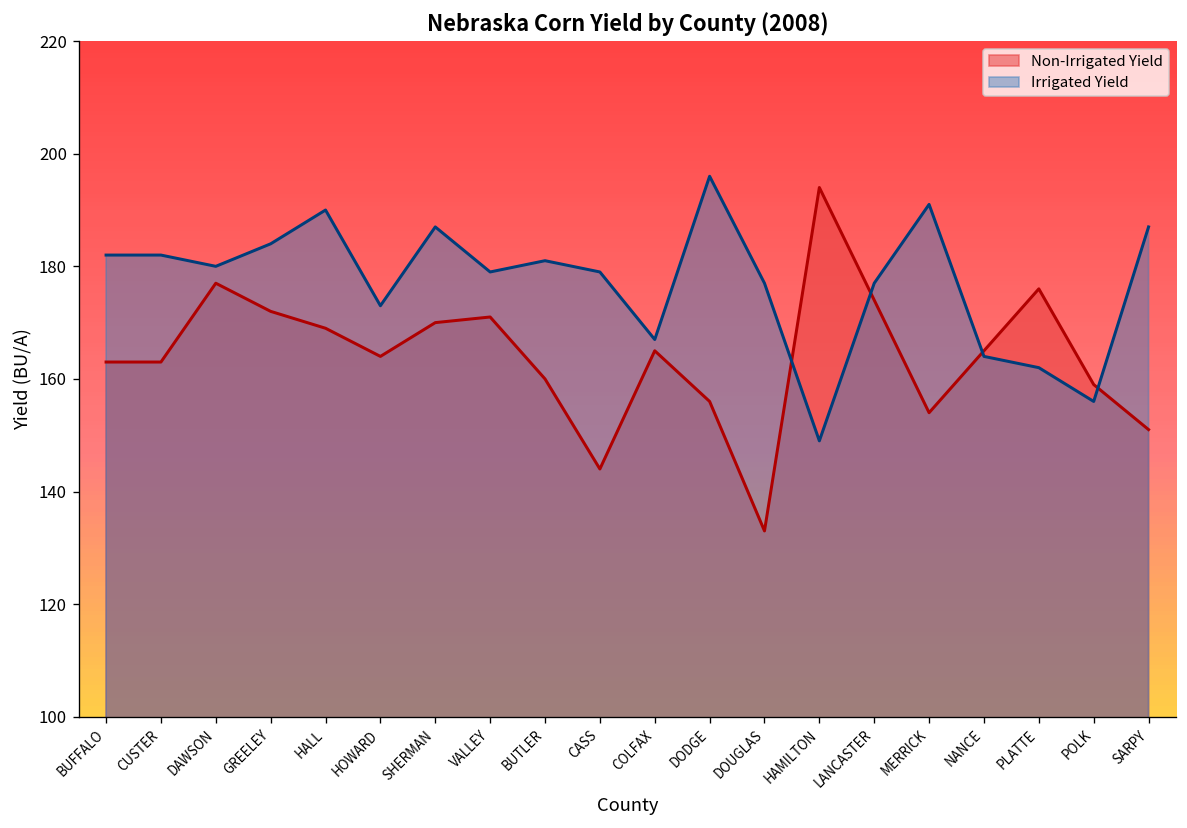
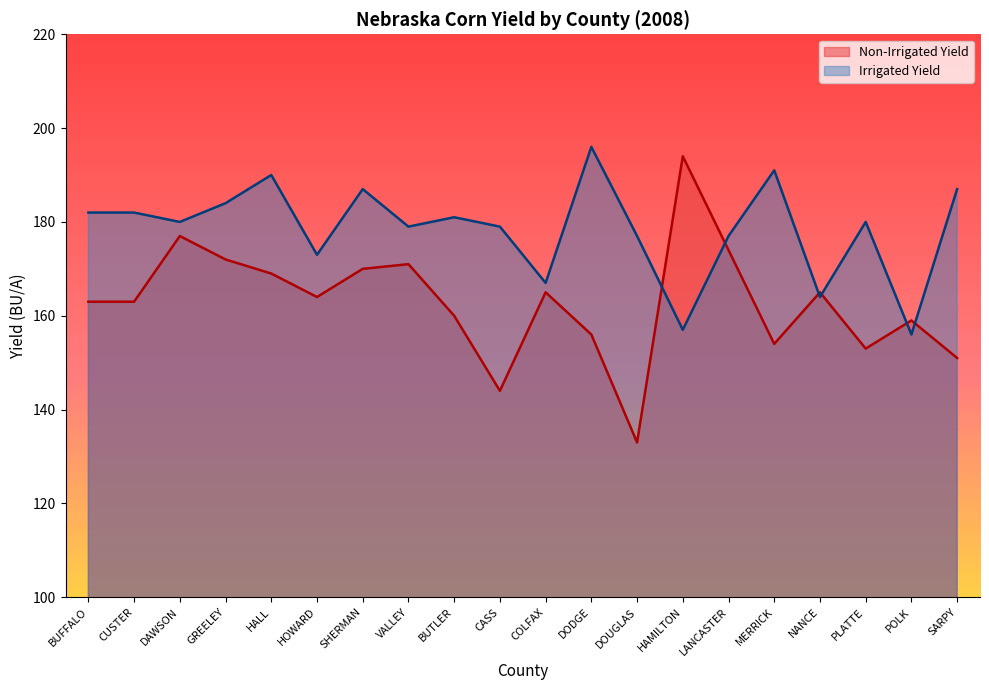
  {
    "Non-Irrigated Yield": {
      "BUFFALO": 163,
      "CUSTER": 163,
      "DAWSON": 177,
      "GREELEY": 172,
      "HALL": 169,
      "HOWARD": 164,
      "SHERMAN": 170,
      "VALLEY": 171,
      "BUTLER": 160,
      "CASS": 144,
      "COLFAX": 165,
      "DODGE": 156,
      "DOUGLAS": 133,
      "HAMILTON": 194,
      "LANCASTER": 174,
      "MERRICK": 154,
      "NANCE": 165,
-     "PLATTE": 176,
+     "PLATTE": 153,
      "POLK": 159,
      "SARPY": 151
    },
    "Irrigated Yield": {
      "BUFFALO": 182,
      "CUSTER": 182,
      "DAWSON": 180,
      "GREELEY": 184,
      "HALL": 190,
      "HOWARD": 173,
      "SHERMAN": 187,
      "VALLEY": 179,
      "BUTLER": 181,
      "CASS": 179,
      "COLFAX": 167,
      "DODGE": 196,
      "DOUGLAS": 177,
-     "HAMILTON": 149,
+     "HAMILTON": 157,
      "LANCASTER": 177,
      "MERRICK": 191,
      "NANCE": 164,
-     "PLATTE": 162,
+     "PLATTE": 180,
      "POLK": 156,
      "SARPY": 187
    }
  }
